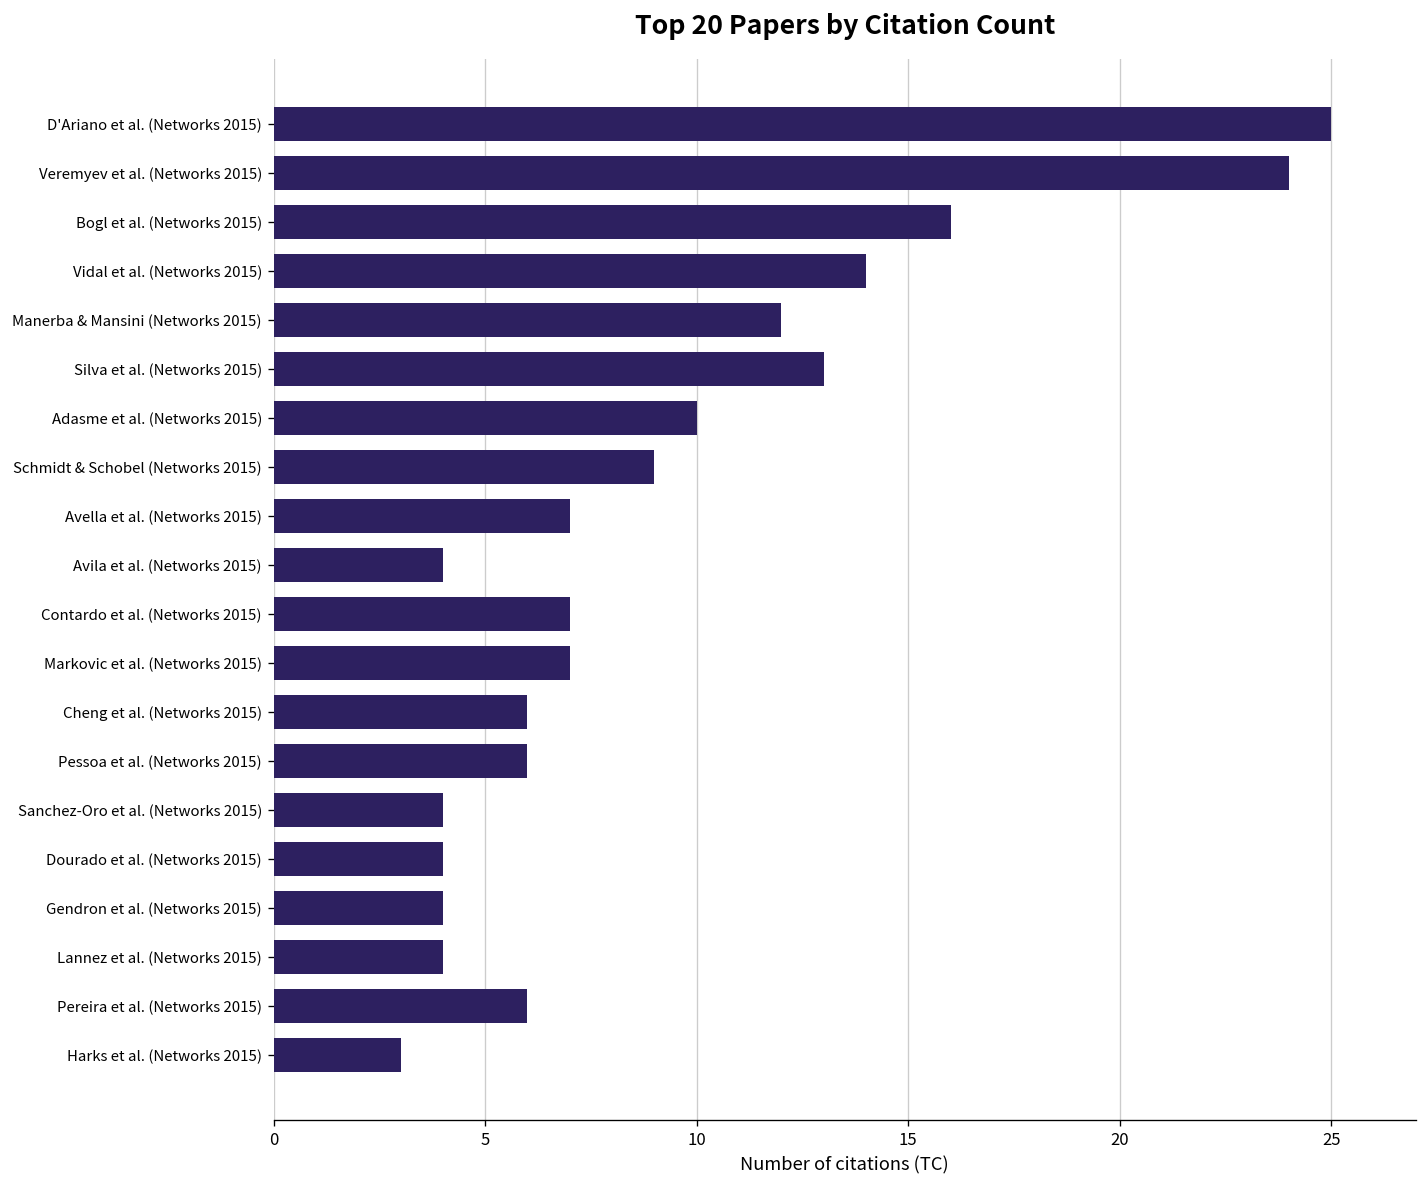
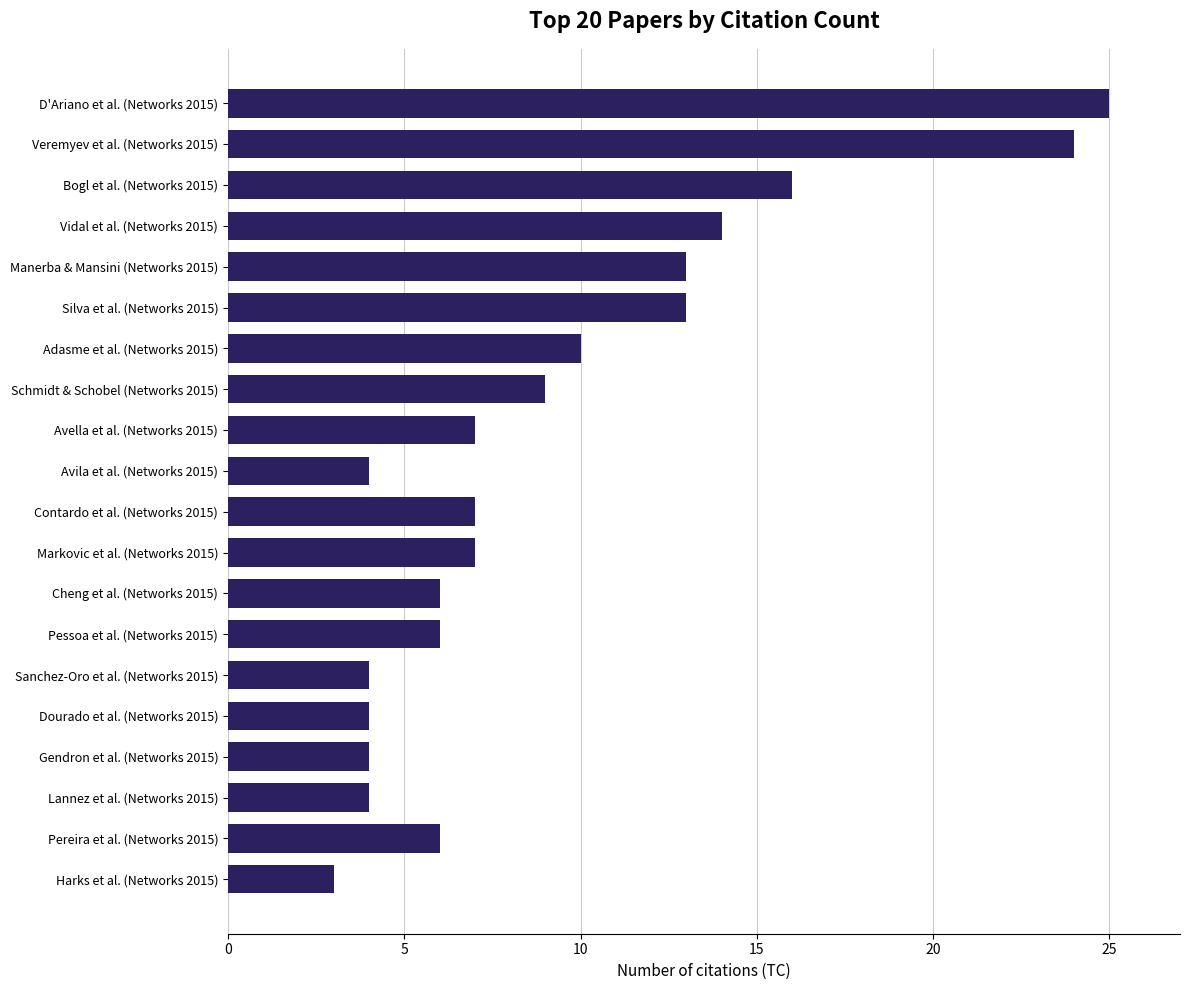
  {
    "D'Ariano et al. (Networks 2015)": 25,
    "Veremyev et al. (Networks 2015)": 24,
    "Bogl et al. (Networks 2015)": 16,
    "Vidal et al. (Networks 2015)": 14,
-   "Manerba & Mansini (Networks 2015)": 12,
+   "Manerba & Mansini (Networks 2015)": 13,
    "Silva et al. (Networks 2015)": 13,
    "Adasme et al. (Networks 2015)": 10,
    "Schmidt & Schobel (Networks 2015)": 9,
    "Avella et al. (Networks 2015)": 7,
    "Avila et al. (Networks 2015)": 4,
    "Contardo et al. (Networks 2015)": 7,
    "Markovic et al. (Networks 2015)": 7,
    "Cheng et al. (Networks 2015)": 6,
    "Pessoa et al. (Networks 2015)": 6,
    "Sanchez-Oro et al. (Networks 2015)": 4,
    "Dourado et al. (Networks 2015)": 4,
    "Gendron et al. (Networks 2015)": 4,
    "Lannez et al. (Networks 2015)": 4,
    "Pereira et al. (Networks 2015)": 6,
    "Harks et al. (Networks 2015)": 3
  }
